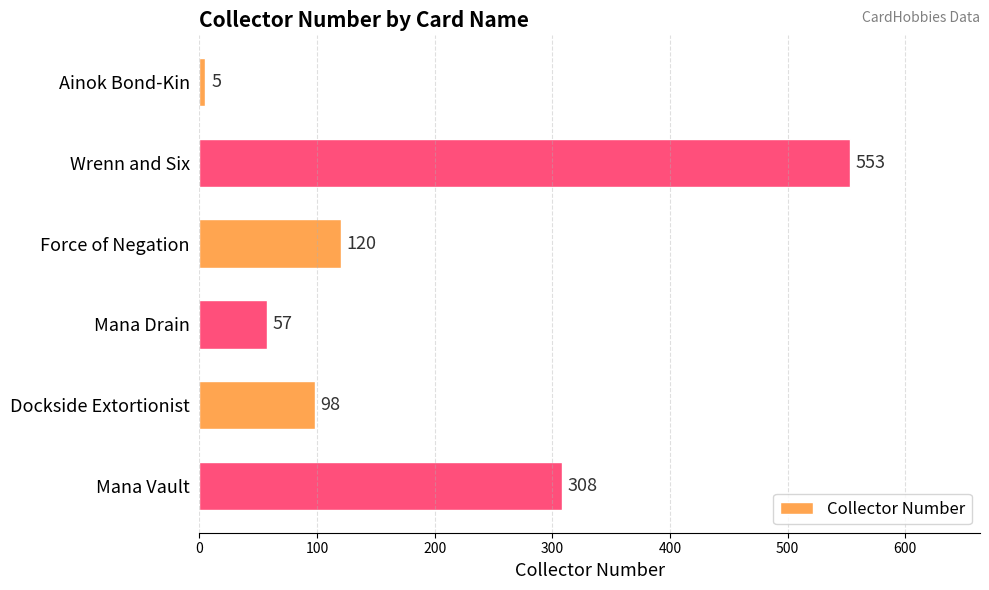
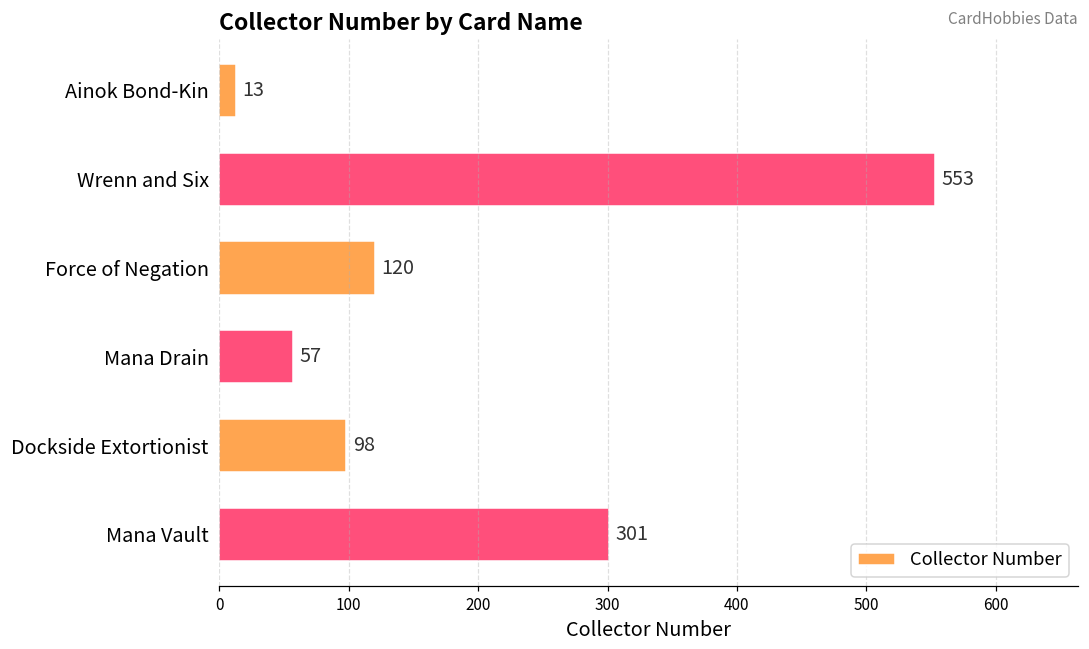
  {
-   "Ainok Bond-Kin": 5,
+   "Ainok Bond-Kin": 13,
    "Wrenn and Six": 553,
    "Force of Negation": 120,
    "Mana Drain": 57,
    "Dockside Extortionist": 98,
-   "Mana Vault": 308
+   "Mana Vault": 301
  }
